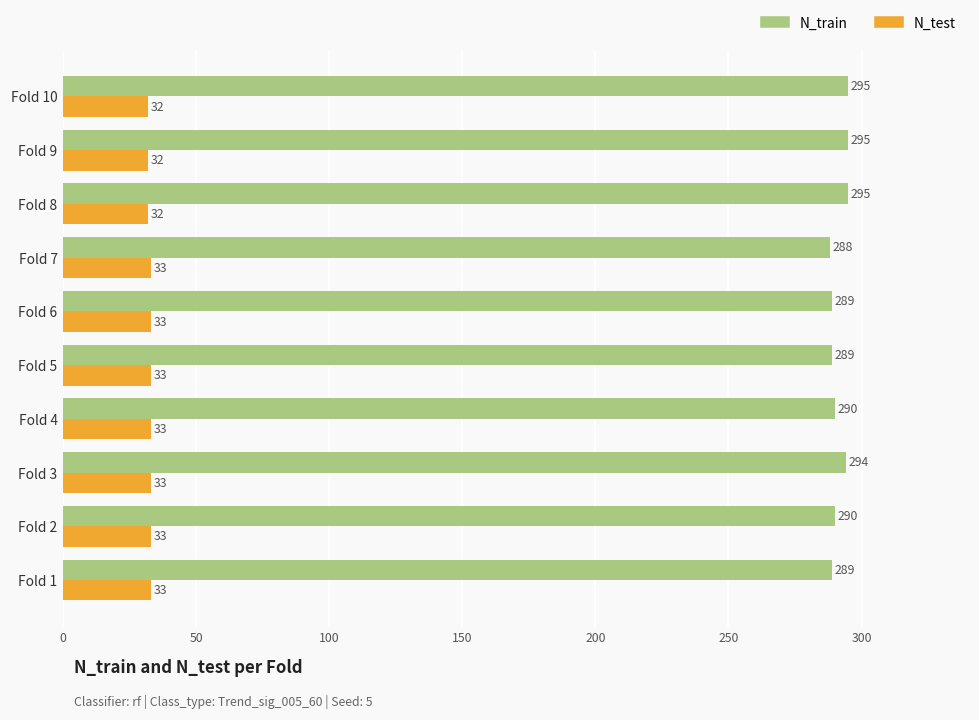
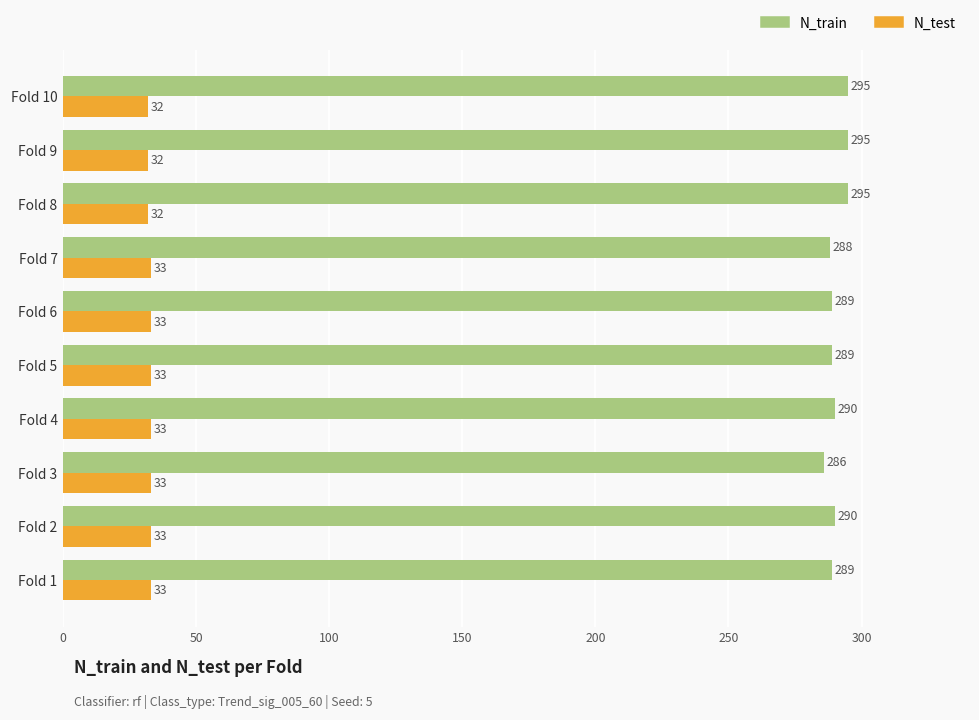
  {
    "N_train": {
      "Fold 10": 295,
      "Fold 9": 295,
      "Fold 8": 295,
      "Fold 7": 288,
      "Fold 6": 289,
      "Fold 5": 289,
      "Fold 4": 290,
-     "Fold 3": 294,
+     "Fold 3": 286,
      "Fold 2": 290,
      "Fold 1": 289
    },
    "N_test": {
      "Fold 10": 32,
      "Fold 9": 32,
      "Fold 8": 32,
      "Fold 7": 33,
      "Fold 6": 33,
      "Fold 5": 33,
      "Fold 4": 33,
      "Fold 3": 33,
      "Fold 2": 33,
      "Fold 1": 33
    }
  }
